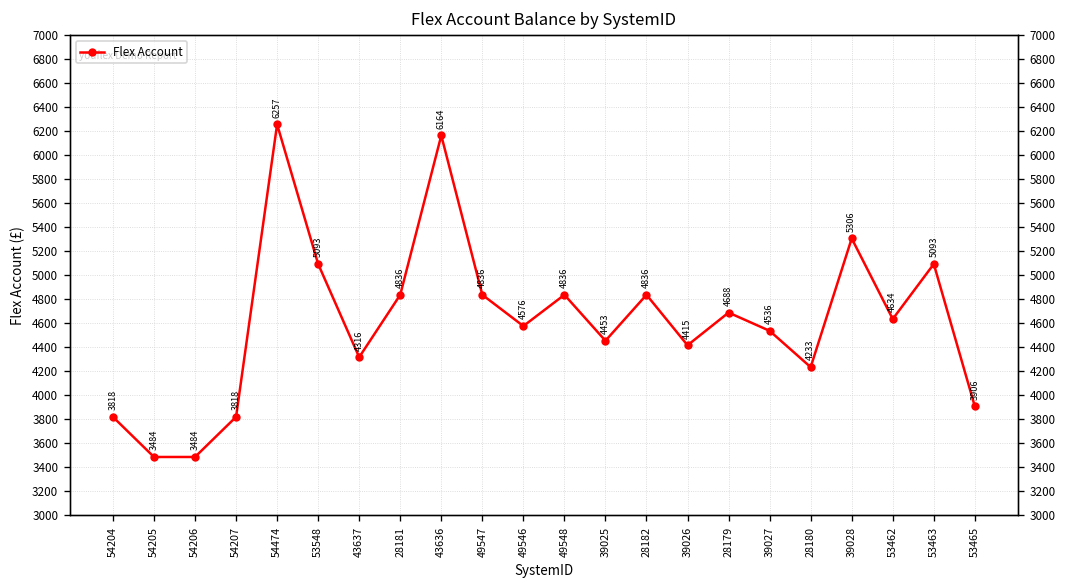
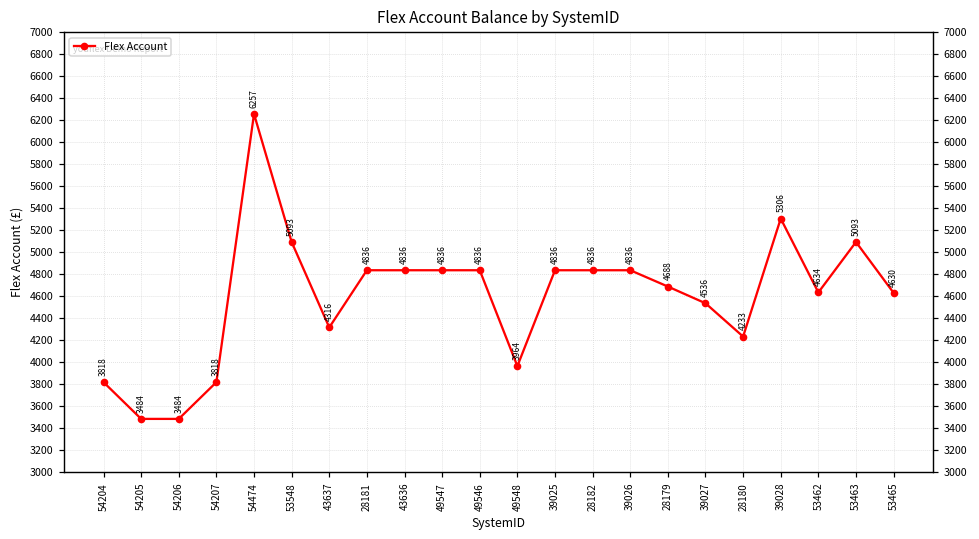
  {
    "54204": 3818,
    "54205": 3484,
    "54206": 3484,
    "54207": 3818,
    "54474": 6257,
    "53548": 5093,
    "43637": 4316,
    "28181": 4836,
-   "43636": 6164,
+   "43636": 4836,
    "49547": 4836,
-   "49546": 4576,
-   "49548": 4836,
-   "39025": 4453,
+   "49546": 4836,
+   "49548": 3964,
+   "39025": 4836,
    "28182": 4836,
-   "39026": 4415,
+   "39026": 4836,
    "28179": 4688,
    "39027": 4536,
    "28180": 4233,
    "39028": 5306,
    "53462": 4634,
    "53463": 5093,
-   "53465": 3906
+   "53465": 4630
  }
